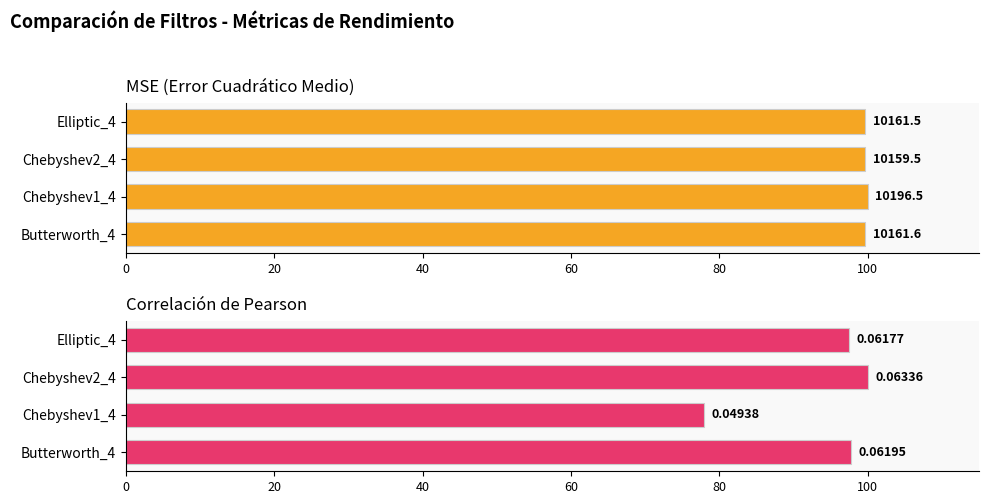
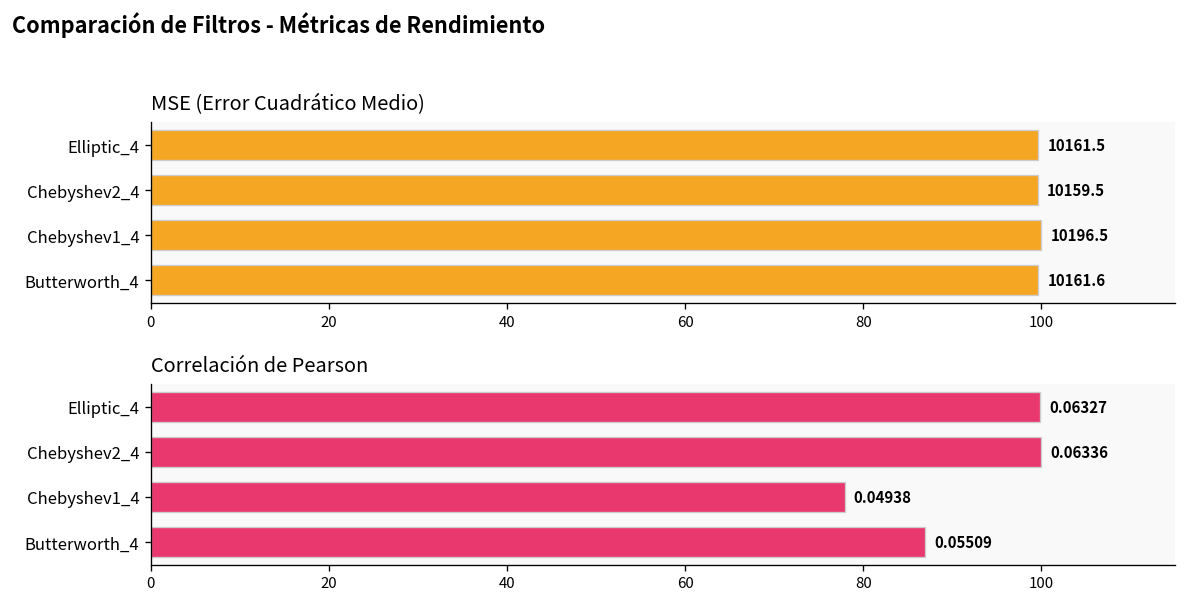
  {
    "Correlación de Pearson": {
-     "Elliptic_4": 0.06177,
-     "Butterworth_4": 0.06195
+     "Elliptic_4": 0.06327,
+     "Butterworth_4": 0.05509
    }
  }
